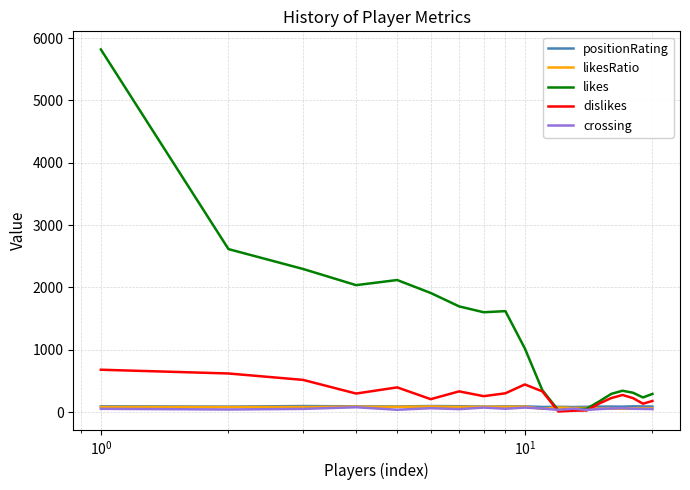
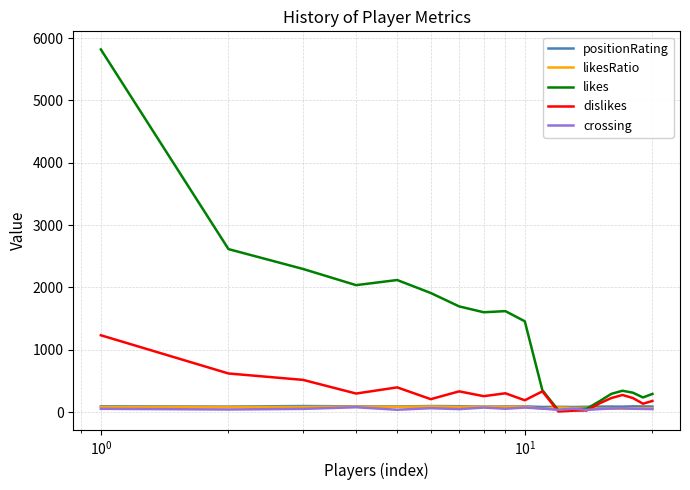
  {
    "likes": {
      "10^0": 5800,
-     "10^1": 1000
+     "10^1": 1500
    },
    "dislikes": {
-     "10^0": 700,
-     "10^1": 400
+     "10^0": 1200,
+     "10^1": 200
    }
  }
